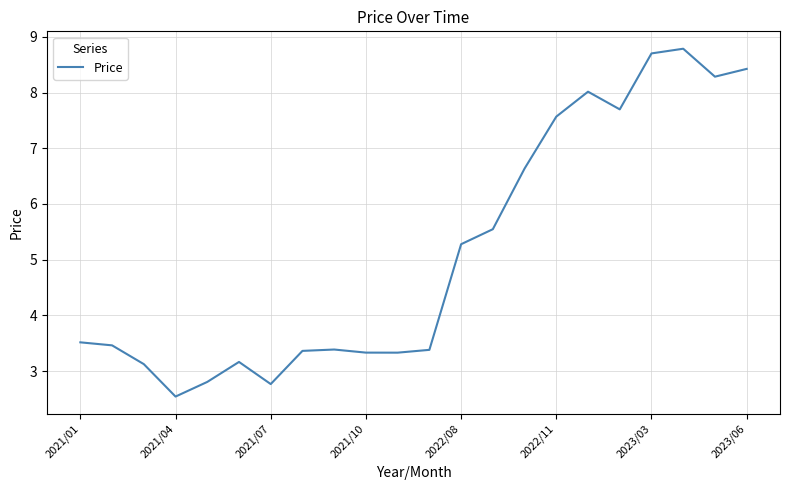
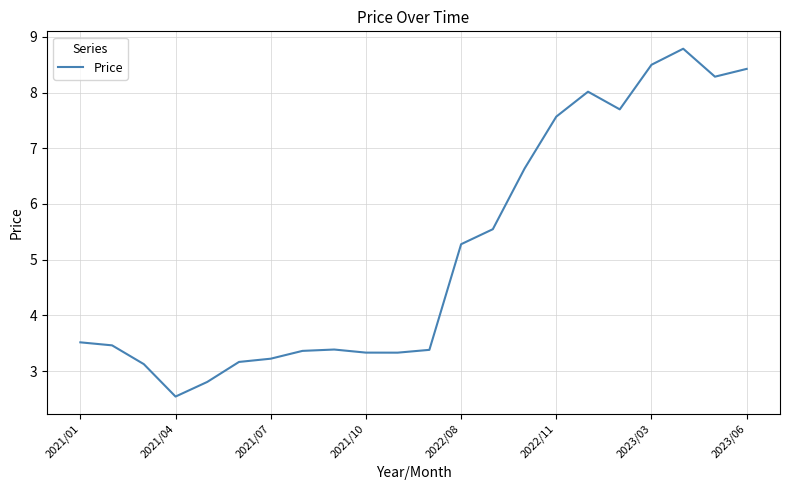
  {
    "2021/01": 3.5,
    "2021/04": 2.5,
-   "2021/07": 2.8,
+   "2021/07": 3.2,
    "2021/10": 3.3,
    "2022/08": 5.3,
    "2022/11": 7.6,
-   "2023/03": 8.7,
+   "2023/03": 8.5,
    "2023/06": 8.4
  }
